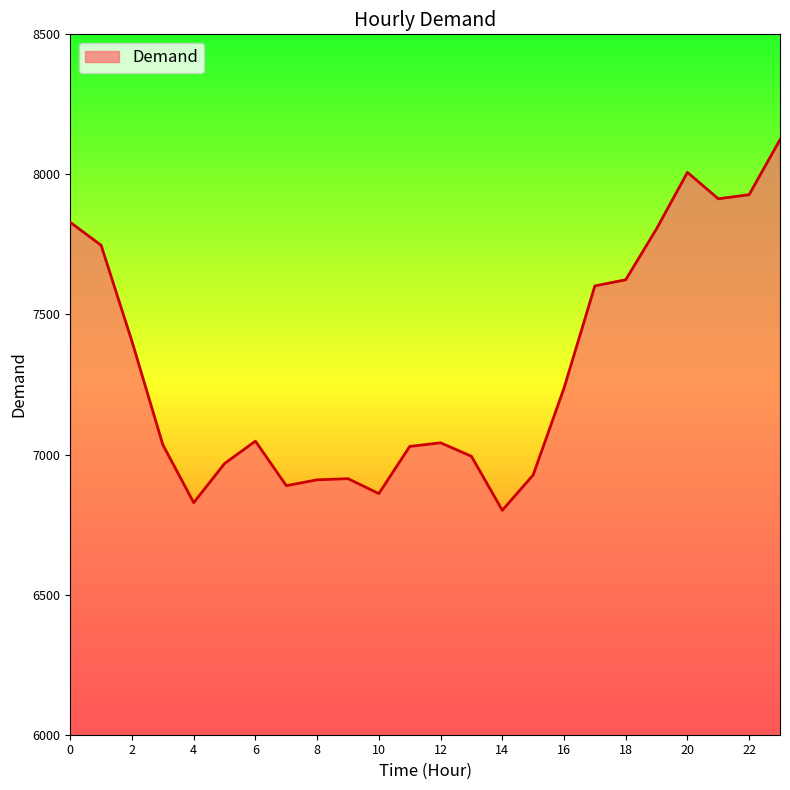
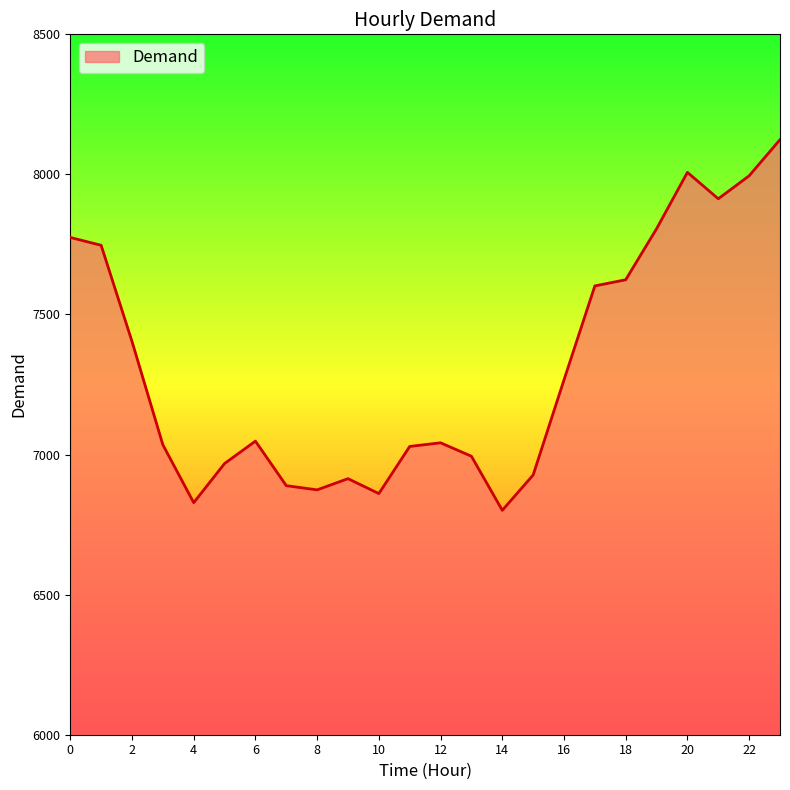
  {
-   "0": 7830,
+   "0": 7780,
    "2": 7400,
    "4": 6830,
    "6": 7050,
-   "8": 6910,
+   "8": 6870,
    "10": 6860,
    "12": 7040,
    "14": 6800,
-   "16": 7240,
+   "16": 7270,
    "18": 7620,
    "20": 8010,
-   "22": 7930
+   "22": 8000
  }
